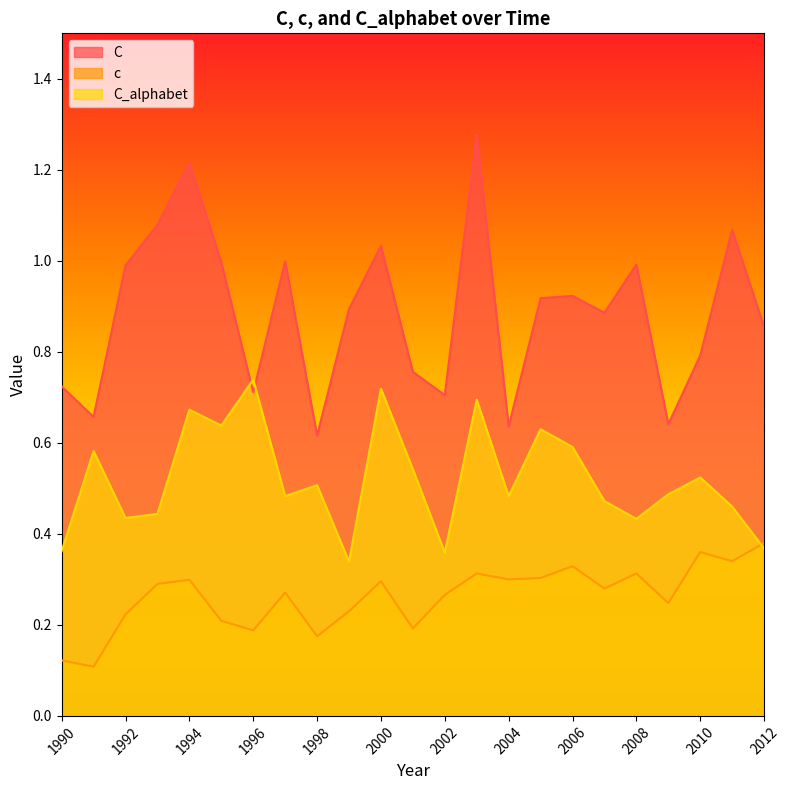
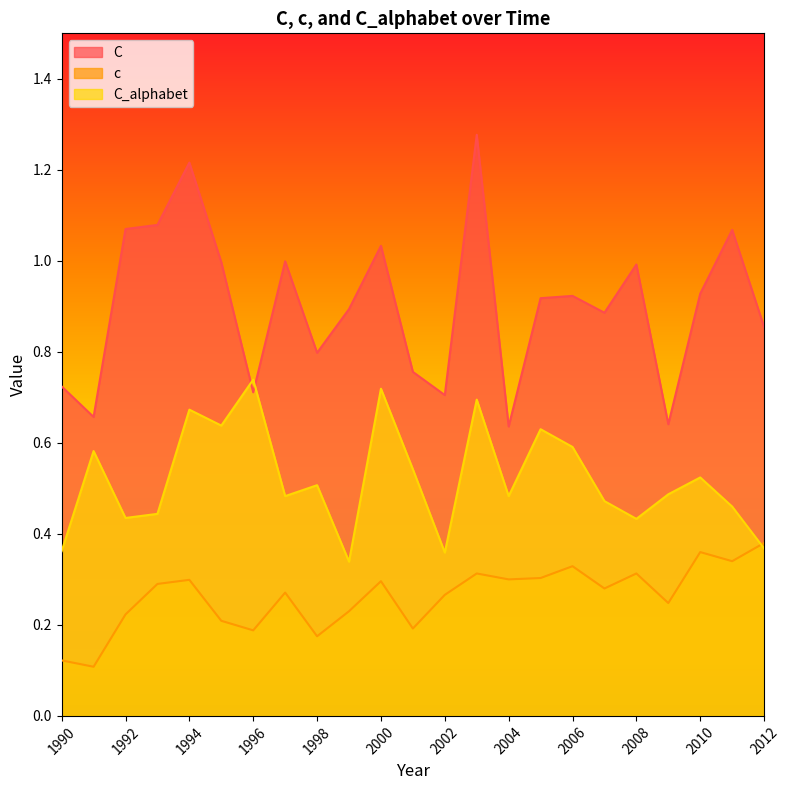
  {
    "C": {
      "1990": 0.72,
-     "1992": 0.99,
+     "1992": 1.07,
      "1994": 1.22,
      "1996": 0.71,
-     "1998": 0.62,
+     "1998": 0.80,
      "2000": 1.03,
      "2002": 0.71,
      "2004": 0.64,
      "2006": 0.92,
      "2008": 0.99,
-     "2010": 0.79,
+     "2010": 0.93,
      "2012": 0.86
    },
    "c": {
      "1990": 0.12,
      "1992": 0.22,
      "1994": 0.30,
      "1996": 0.19,
      "1998": 0.18,
      "2000": 0.30,
      "2002": 0.27,
      "2004": 0.30,
      "2006": 0.33,
      "2008": 0.31,
      "2010": 0.36,
      "2012": 0.38
    },
    "C_alphabet": {
      "1990": 0.36,
      "1992": 0.44,
      "1994": 0.67,
      "1996": 0.74,
      "1998": 0.51,
      "2000": 0.72,
      "2002": 0.36,
      "2004": 0.48,
      "2006": 0.59,
      "2008": 0.43,
      "2010": 0.52,
      "2012": 0.37
    }
  }
